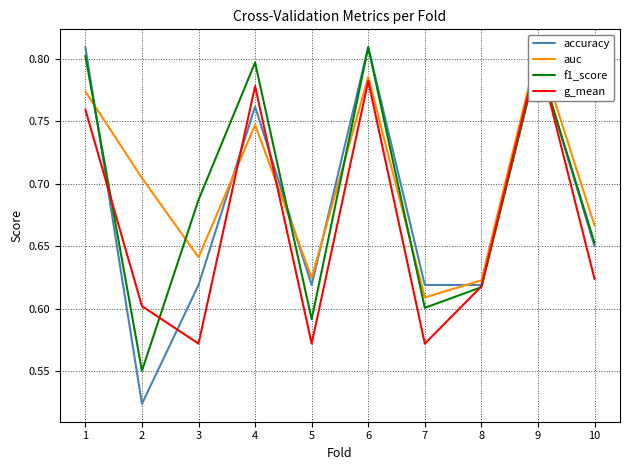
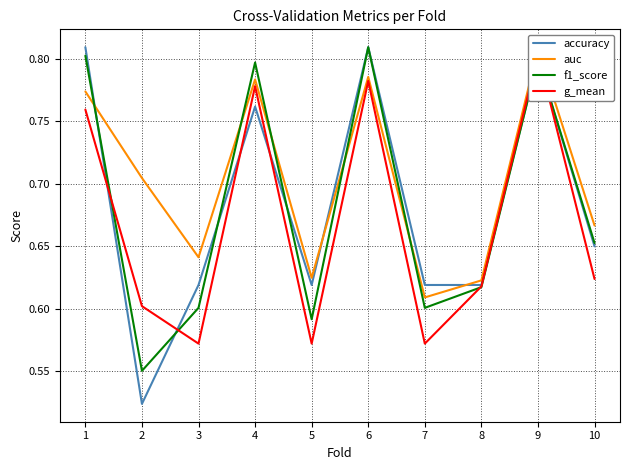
  {
    "accuracy": {
      "1": 0.810,
      "2": 0.524,
      "3": 0.619,
      "4": 0.762,
      "5": 0.619,
      "7": 0.619,
      "10": 0.650
    },
    "auc": {
      "1": 0.774,
      "2": 0.705,
      "3": 0.641,
-     "4": 0.747,
+     "4": 0.784,
      "5": 0.625,
      "6": 0.786,
      "7": 0.609,
      "8": 0.623,
      "10": 0.667
    },
    "f1_score": {
      "1": 0.803,
      "2": 0.550,
-     "3": 0.687,
+     "3": 0.601,
      "4": 0.797,
      "5": 0.592,
      "7": 0.601,
      "10": 0.653
    },
    "g_mean": {
      "1": 0.760,
      "2": 0.602,
      "3": 0.572,
      "4": 0.778,
      "5": 0.572,
      "6": 0.782,
      "7": 0.572,
      "10": 0.624
    }
  }
